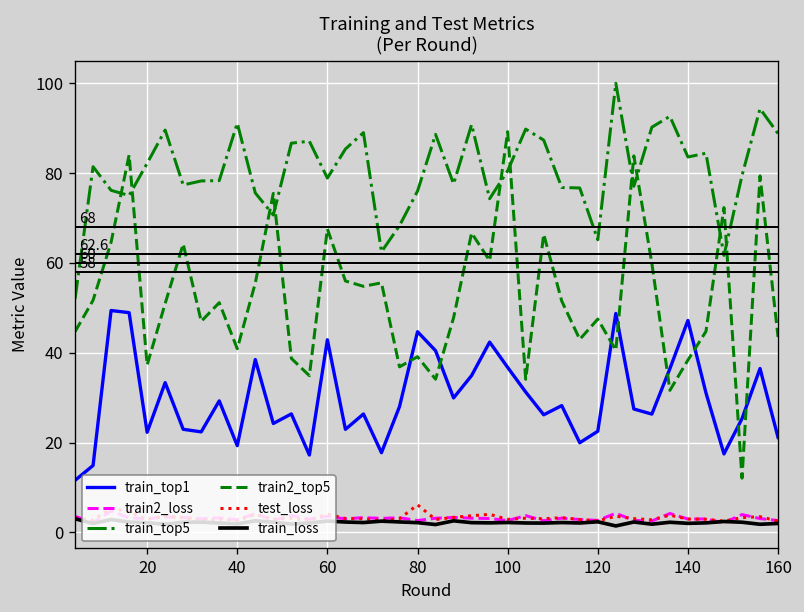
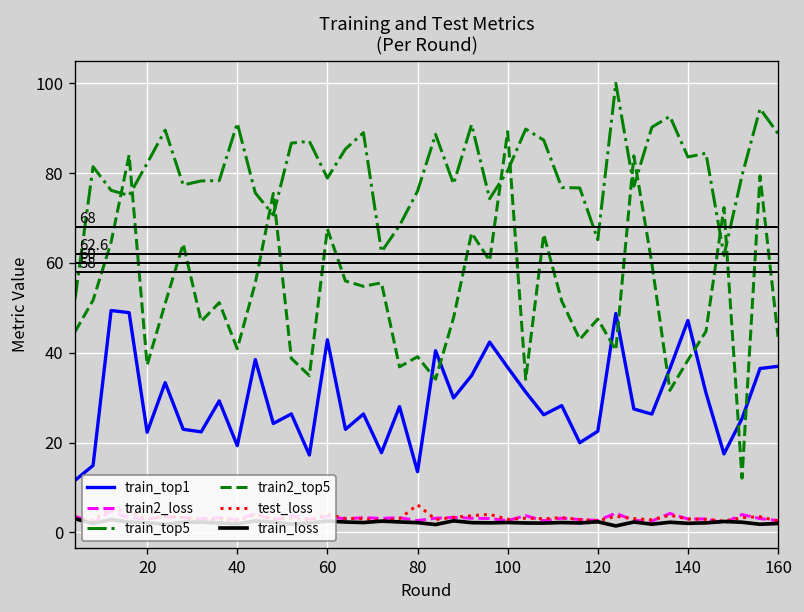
  {
    "train_top1": {
      "20": 22,
      "40": 19,
      "60": 43,
-     "80": 45,
+     "80": 14,
      "100": 37,
      "120": 23,
      "140": 47,
-     "160": 21
+     "160": 37
    },
    "test_loss": {
      "80": 6
    },
    "train_loss": {
      "140": 2
    }
  }
